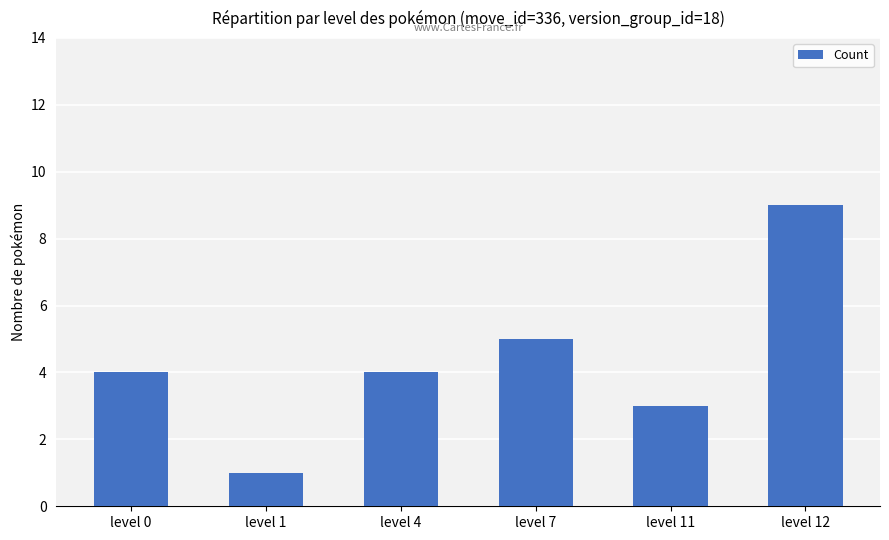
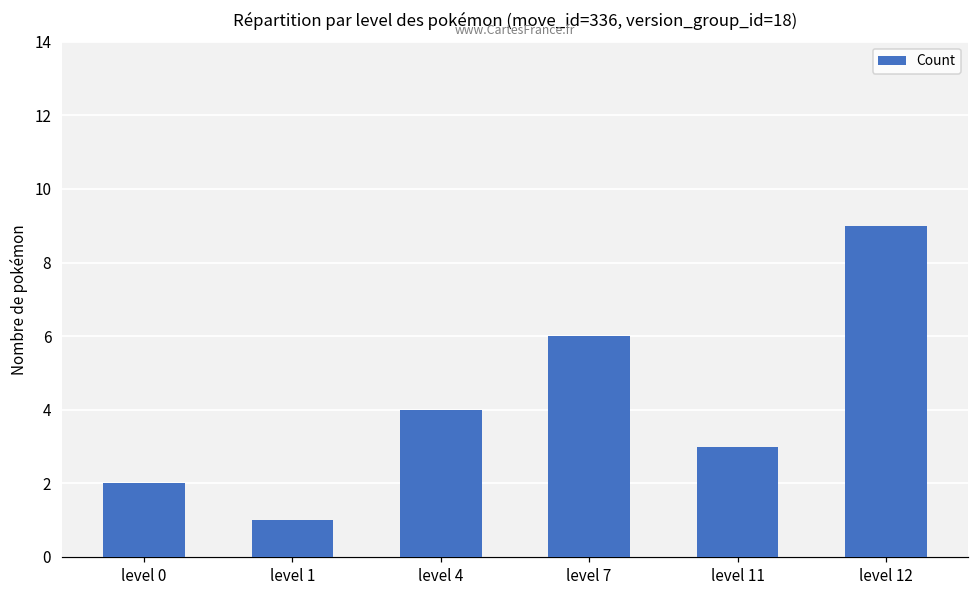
  {
-   "level 0": 4,
+   "level 0": 2,
    "level 1": 1,
    "level 4": 4,
-   "level 7": 5,
+   "level 7": 6,
    "level 11": 3,
    "level 12": 9
  }
